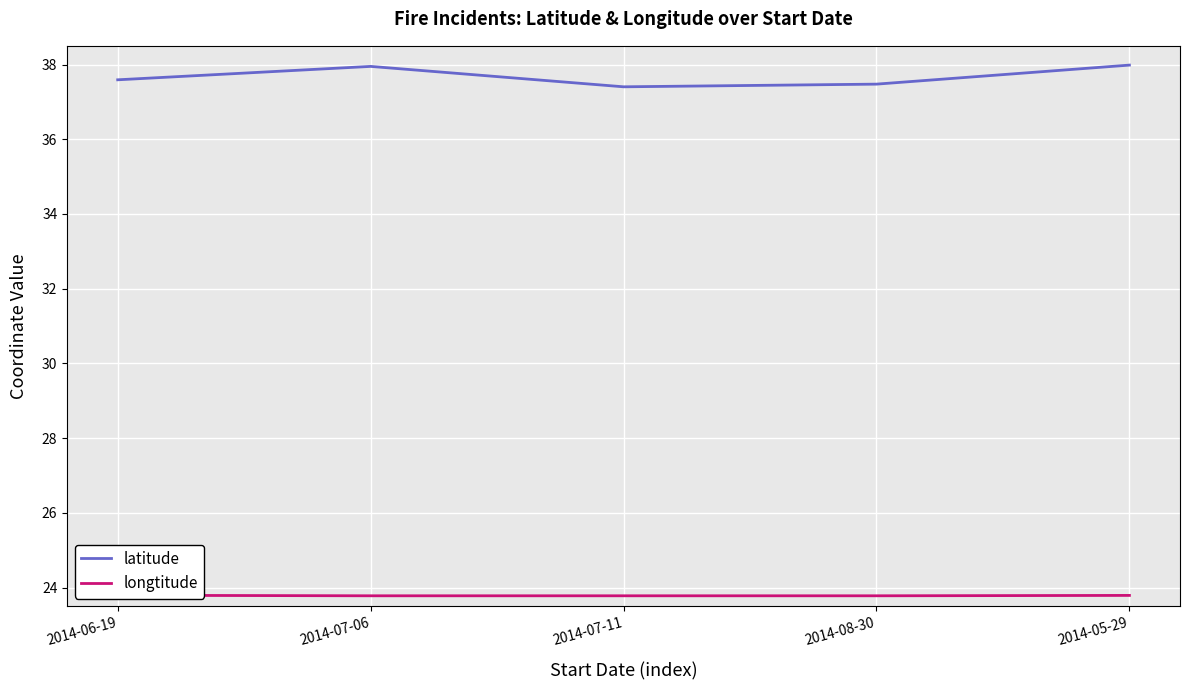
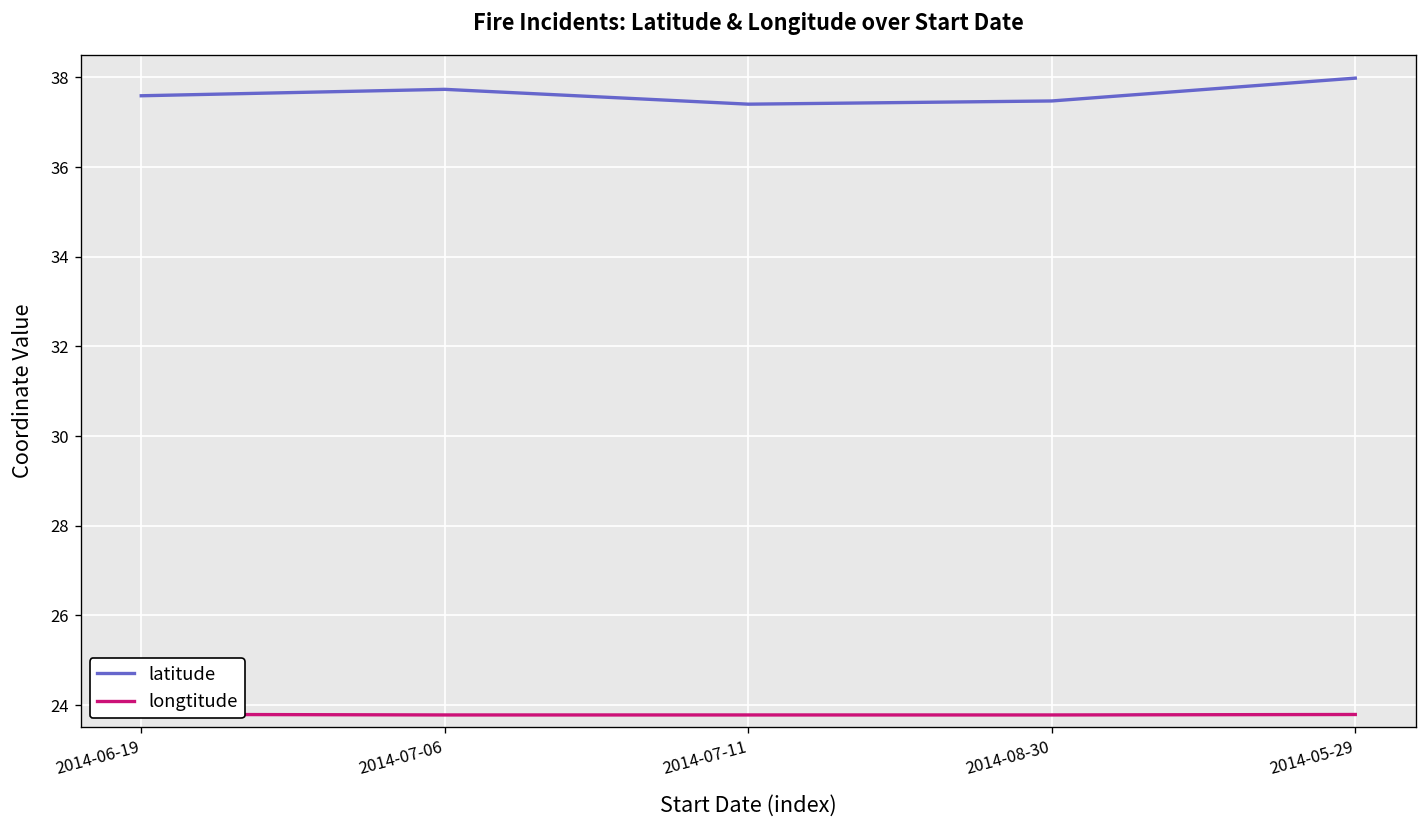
  {
    "latitude": {
      "2014-06-19": 37.6,
-     "2014-07-06": 37.9,
+     "2014-07-06": 37.7,
      "2014-07-11": 37.4,
      "2014-08-30": 37.5,
      "2014-05-29": 38.0
    },
    "longtitude": {
      "2014-07-06": 23.8,
      "2014-07-11": 23.8,
      "2014-08-30": 23.8,
      "2014-05-29": 23.8
    }
  }
